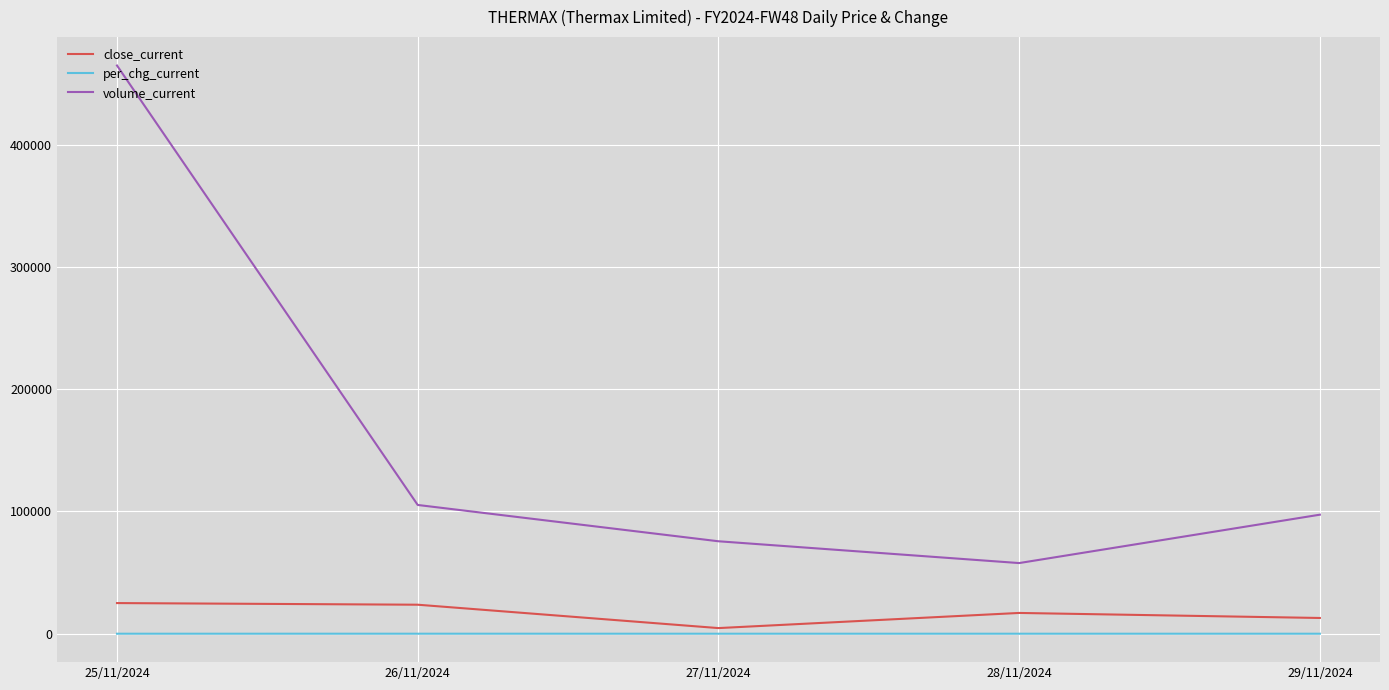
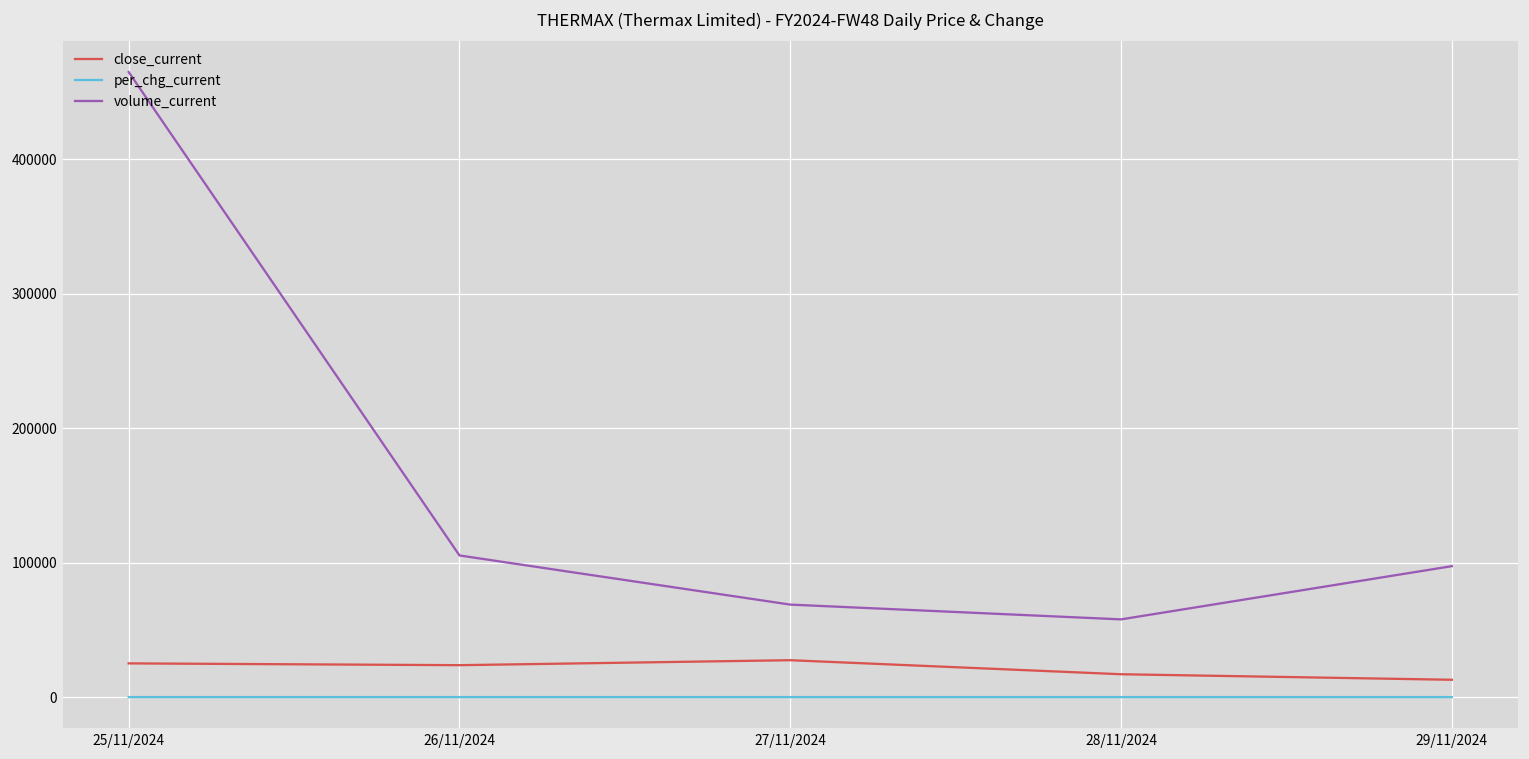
  {
    "close_current": {
      "25/11/2024": 25000,
      "26/11/2024": 24000,
-     "27/11/2024": 5000,
+     "27/11/2024": 27000,
      "28/11/2024": 17000,
      "29/11/2024": 13000
    },
    "per_chg_current": {
      "25/11/2024": 0,
      "26/11/2024": 0,
      "27/11/2024": 0,
      "28/11/2024": 0,
      "29/11/2024": 0
    },
    "volume_current": {
      "25/11/2024": 465000,
      "26/11/2024": 105000,
-     "27/11/2024": 76000,
+     "27/11/2024": 69000,
      "28/11/2024": 58000,
      "29/11/2024": 97000
    }
  }
